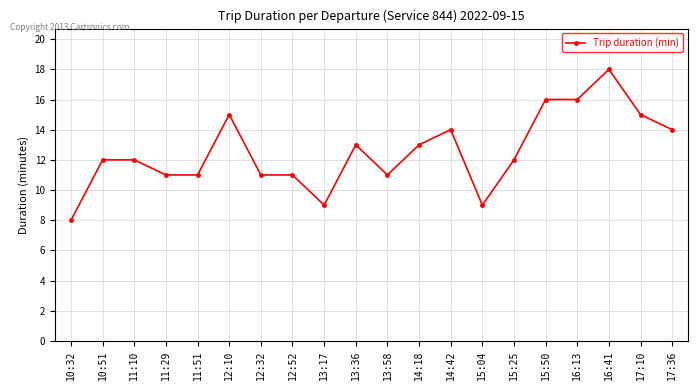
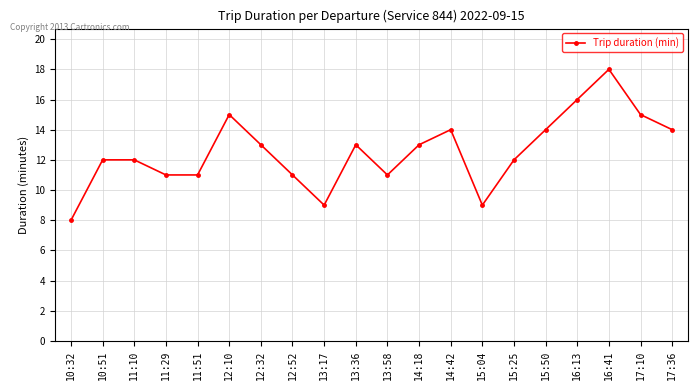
  {
    "10:32": 8,
    "10:51": 12,
    "11:10": 12,
    "11:29": 11,
    "11:51": 11,
    "12:10": 15,
-   "12:32": 11,
+   "12:32": 13,
    "12:52": 11,
    "13:17": 9,
    "13:36": 13,
    "13:58": 11,
    "14:18": 13,
    "14:42": 14,
    "15:04": 9,
    "15:25": 12,
-   "15:50": 16,
+   "15:50": 14,
    "16:13": 16,
    "16:41": 18,
    "17:10": 15,
    "17:36": 14
  }
